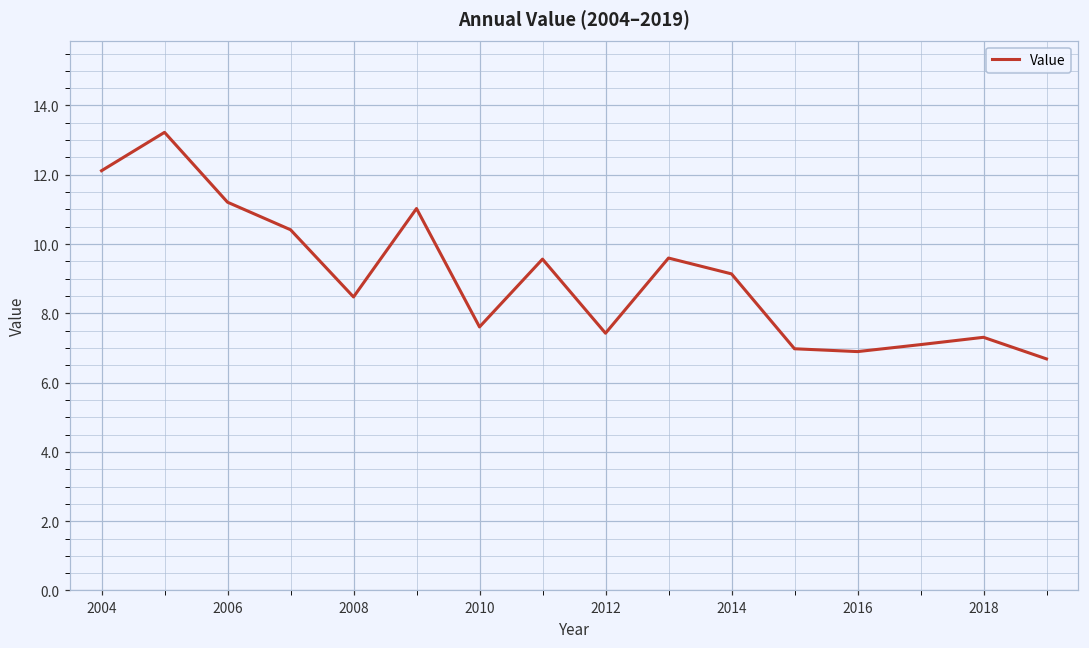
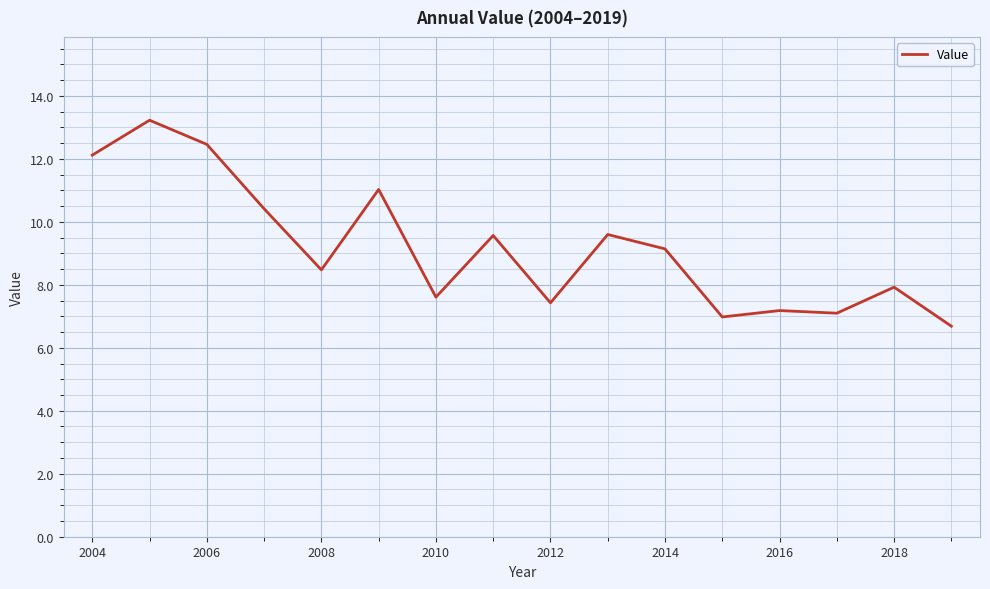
  {
    "2004": 12.1,
-   "2006": 11.2,
+   "2006": 12.5,
    "2008": 8.5,
    "2010": 7.6,
    "2012": 7.4,
    "2014": 9.1,
-   "2016": 6.9,
-   "2018": 7.3
+   "2016": 7.2,
+   "2018": 7.9
  }
